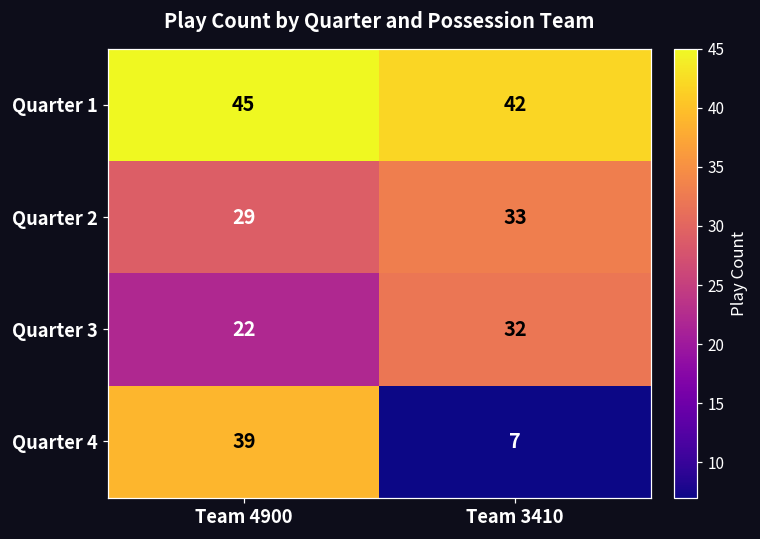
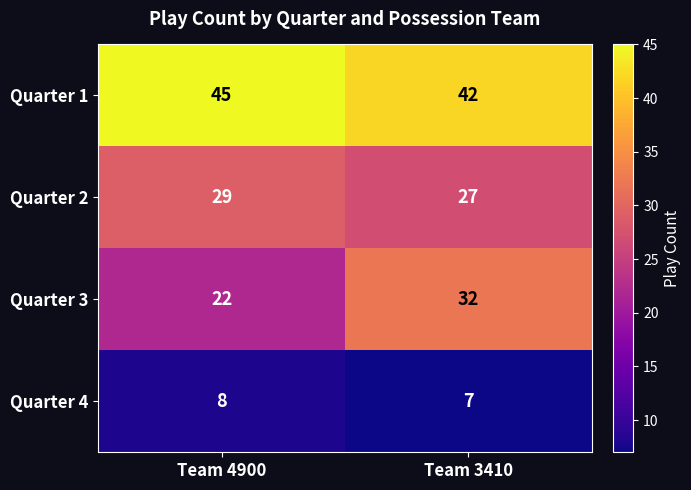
  {
    "Quarter 1": {
      "Team 4900": 45,
      "Team 3410": 42
    },
    "Quarter 2": {
      "Team 4900": 29,
-     "Team 3410": 33
+     "Team 3410": 27
    },
    "Quarter 3": {
      "Team 4900": 22,
      "Team 3410": 32
    },
    "Quarter 4": {
-     "Team 4900": 39,
+     "Team 4900": 8,
      "Team 3410": 7
    }
  }
